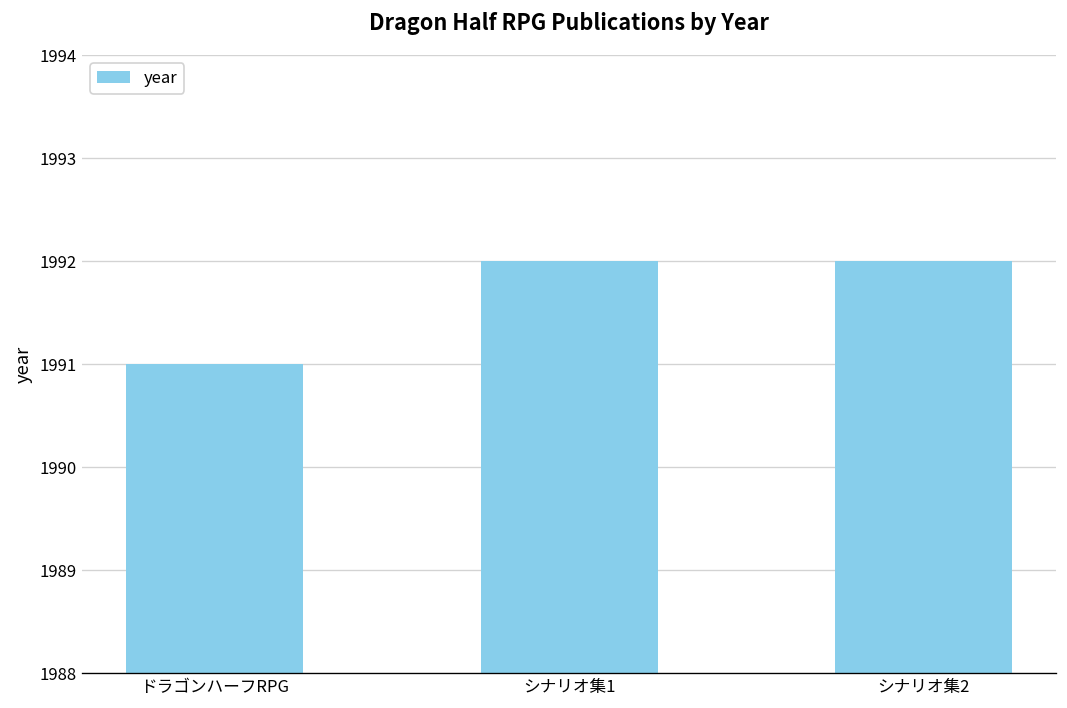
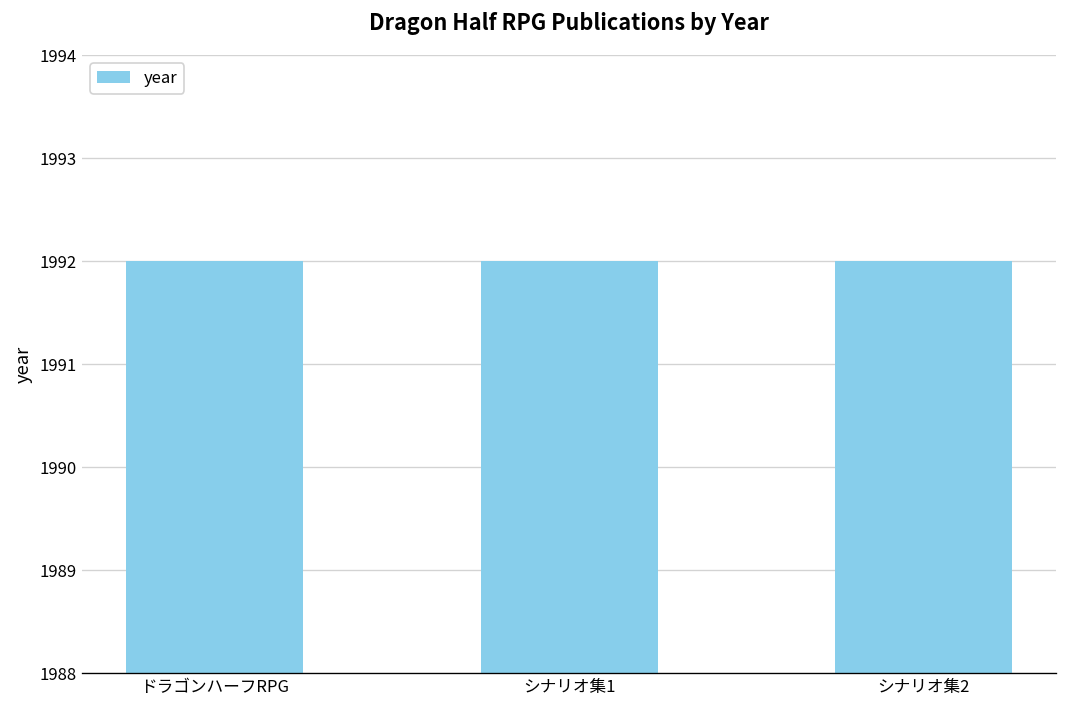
  {
-   "ドラゴンハーフRPG": 1991,
+   "ドラゴンハーフRPG": 1992,
    "シナリオ集1": 1992,
    "シナリオ集2": 1992
  }
